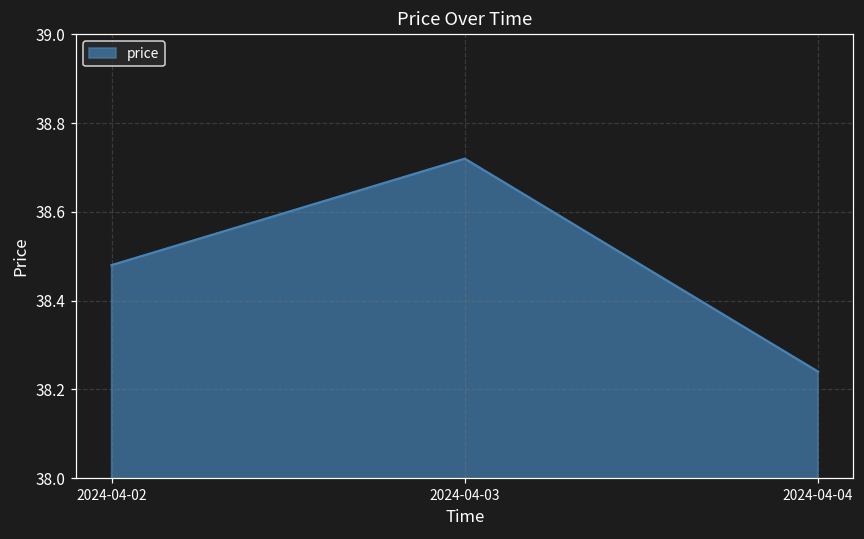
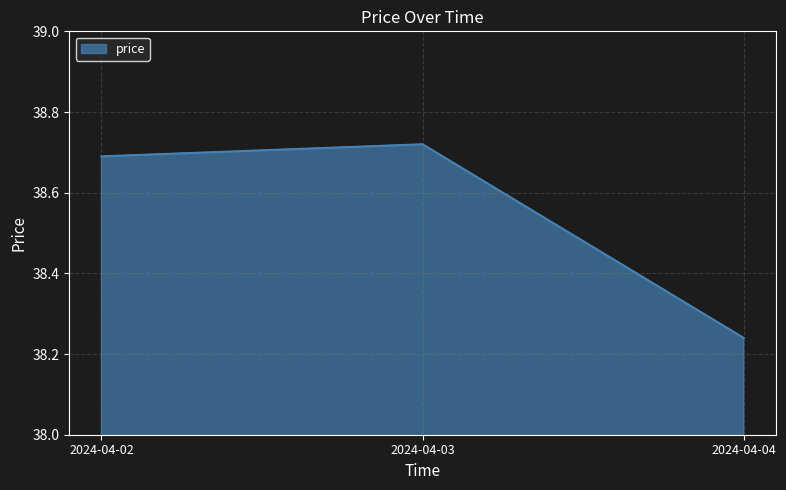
  {
-   "2024-04-02": 38.48,
+   "2024-04-02": 38.69,
    "2024-04-03": 38.72,
    "2024-04-04": 38.24
  }
